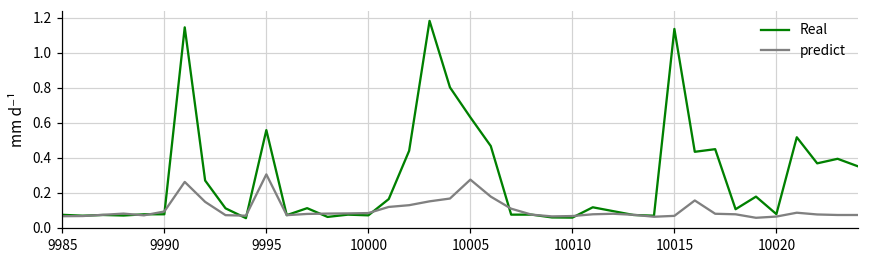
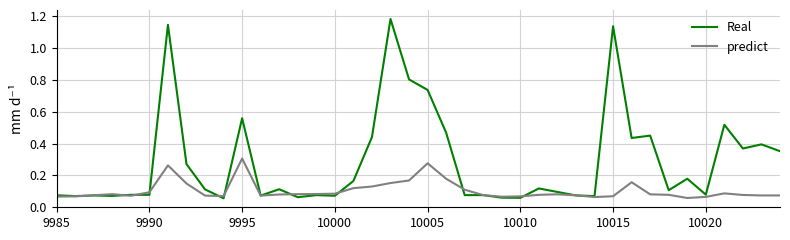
  {
    "Real": {
      "9995": 0.56,
-     "10005": 0.63,
+     "10005": 0.74,
      "10015": 1.14
    },
    "predict": {
      "9995": 0.31,
      "10005": 0.28,
      "10015": 0.07
    }
  }
